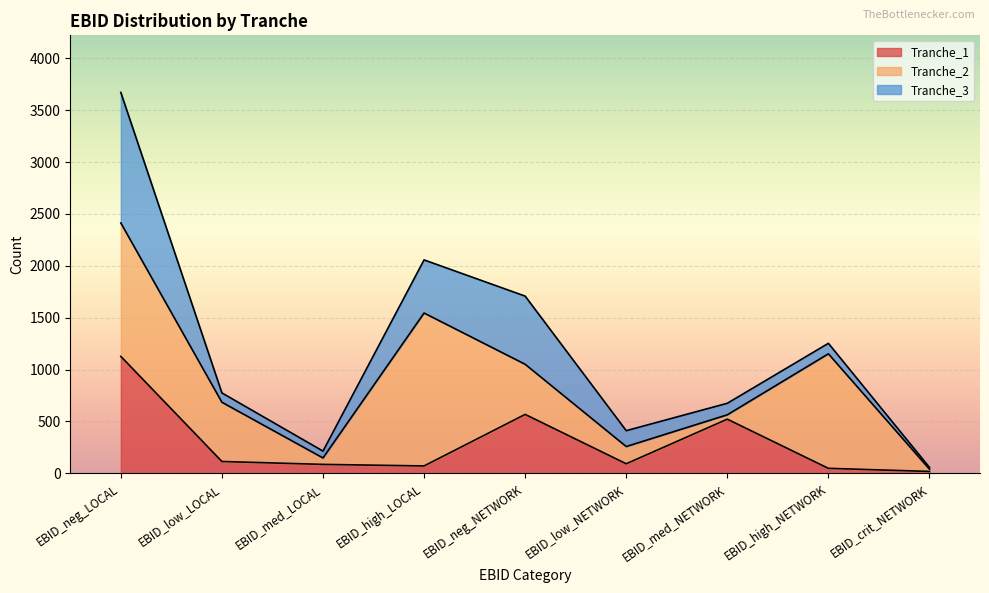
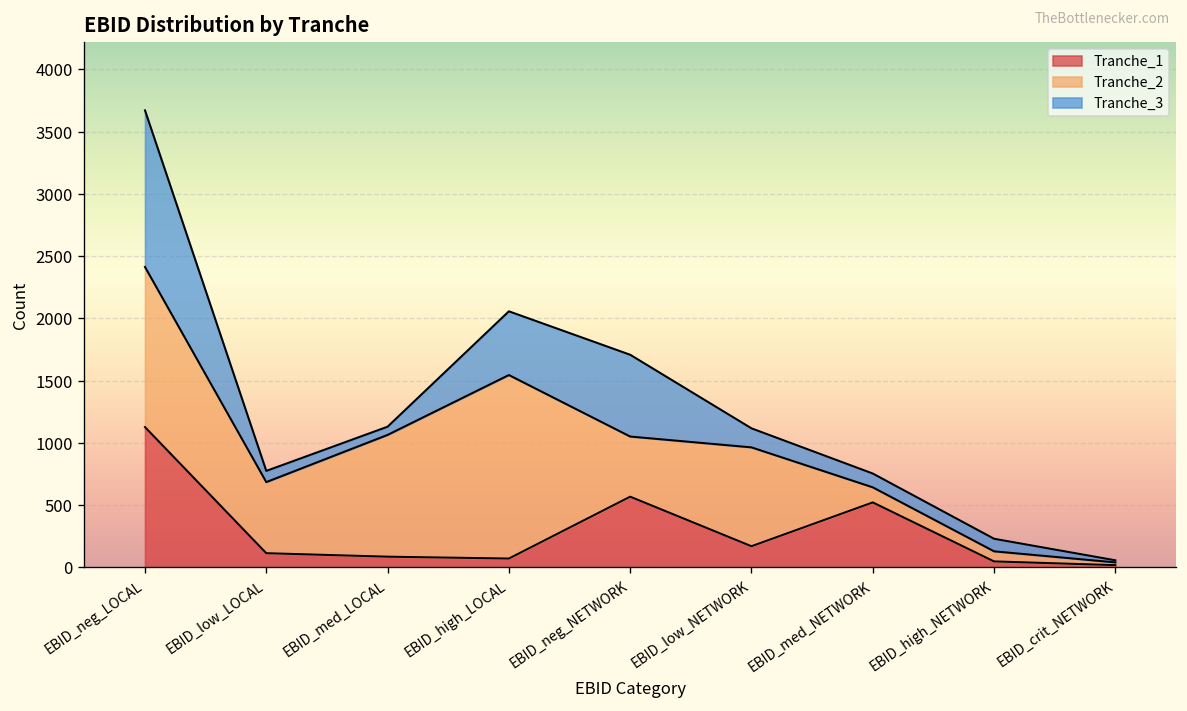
  {
    "Tranche_1": {
      "EBID_neg_LOCAL": 1130,
      "EBID_low_LOCAL": 110,
      "EBID_med_LOCAL": 90,
      "EBID_high_LOCAL": 70,
      "EBID_neg_NETWORK": 570,
-     "EBID_low_NETWORK": 90,
+     "EBID_low_NETWORK": 170,
      "EBID_med_NETWORK": 520,
      "EBID_high_NETWORK": 50
    },
    "Tranche_2": {
      "EBID_neg_LOCAL": 1290,
      "EBID_low_LOCAL": 570,
-     "EBID_med_LOCAL": 60,
+     "EBID_med_LOCAL": 980,
      "EBID_high_LOCAL": 1470,
      "EBID_neg_NETWORK": 480,
-     "EBID_low_NETWORK": 170,
-     "EBID_med_NETWORK": 40,
-     "EBID_high_NETWORK": 1100
+     "EBID_low_NETWORK": 790,
+     "EBID_med_NETWORK": 120,
+     "EBID_high_NETWORK": 80
    },
    "Tranche_3": {
      "EBID_neg_LOCAL": 1260,
      "EBID_low_LOCAL": 90,
      "EBID_med_LOCAL": 70,
      "EBID_high_LOCAL": 510,
      "EBID_neg_NETWORK": 660,
      "EBID_low_NETWORK": 150,
      "EBID_med_NETWORK": 110,
      "EBID_high_NETWORK": 100
    }
  }
